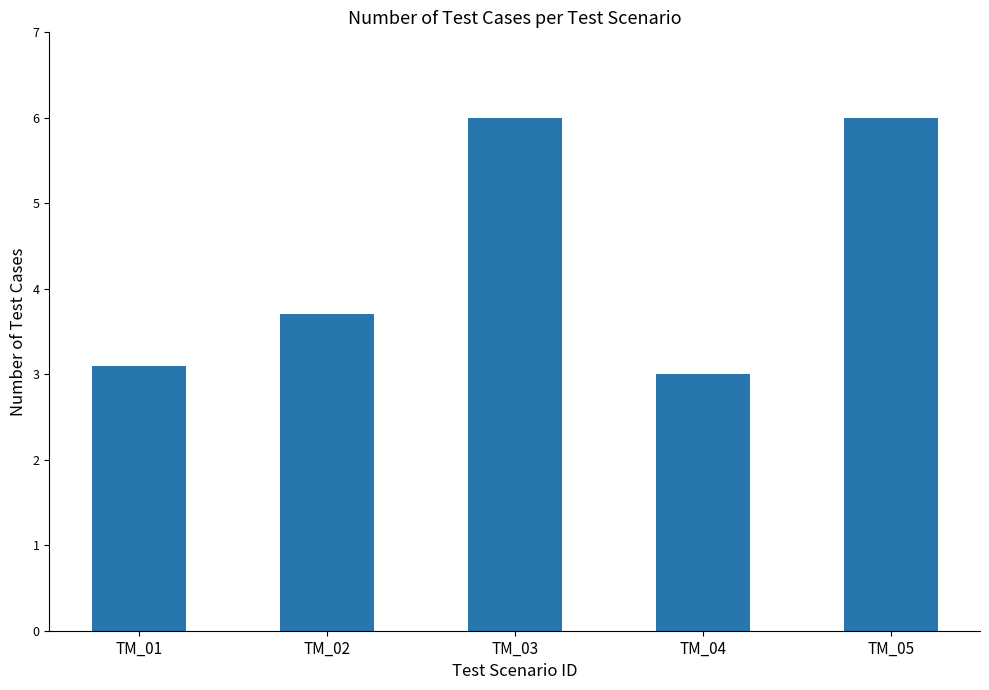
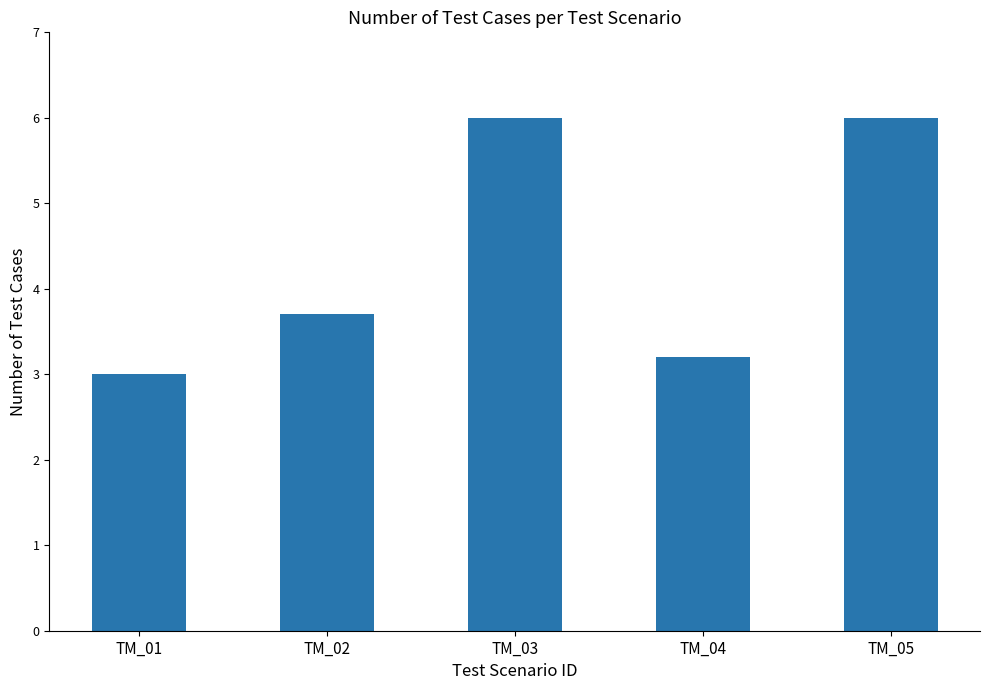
  {
-   "TM_01": 3.1,
+   "TM_01": 3.0,
    "TM_02": 3.7,
    "TM_03": 6.0,
-   "TM_04": 3.0,
+   "TM_04": 3.2,
    "TM_05": 6.0
  }
